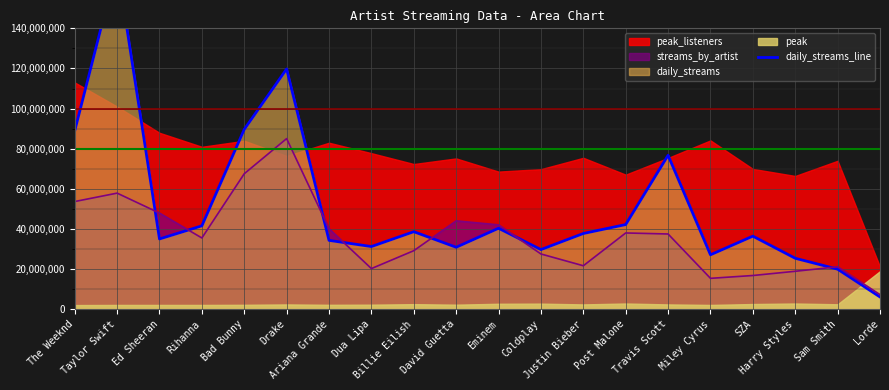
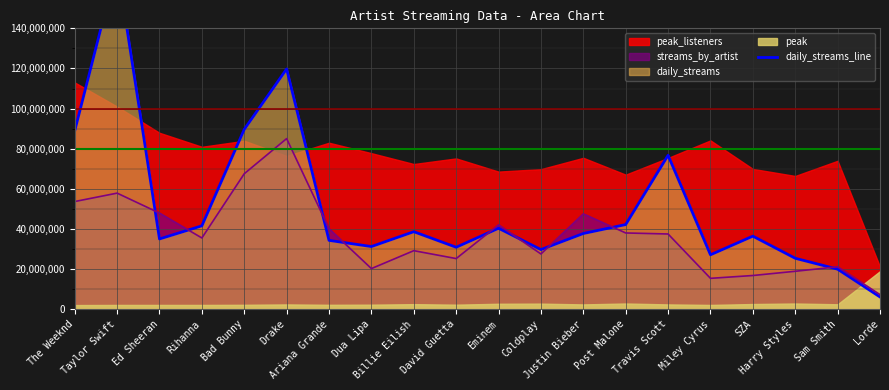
  {
    "peak_listeners": {
      "The Weeknd": "113,000,000",
      "Taylor Swift": "101,000,000",
      "Ed Sheeran": "88,000,000",
      "Rihanna": "81,000,000",
      "Bad Bunny": "84,000,000",
      "Drake": "76,000,000",
      "Ariana Grande": "83,000,000",
      "Dua Lipa": "78,000,000",
      "Billie Eilish": "72,000,000",
      "David Guetta": "75,000,000",
      "Eminem": "69,000,000",
      "Coldplay": "70,000,000",
      "Justin Bieber": "75,000,000",
      "Post Malone": "67,000,000",
      "Travis Scott": "75,000,000",
      "Miley Cyrus": "84,000,000",
      "SZA": "70,000,000",
      "Harry Styles": "66,000,000",
      "Sam Smith": "74,000,000",
      "Lorde": "21,000,000"
    },
    "streams_by_artist": {
      "The Weeknd": "54,000,000",
      "Taylor Swift": "58,000,000",
      "Ed Sheeran": "48,000,000",
      "Rihanna": "36,000,000",
      "Bad Bunny": "68,000,000",
      "Drake": "85,000,000",
      "Ariana Grande": "40,000,000",
      "Dua Lipa": "20,000,000",
      "Billie Eilish": "29,000,000",
-     "David Guetta": "44,000,000",
+     "David Guetta": "25,000,000",
      "Eminem": "42,000,000",
      "Coldplay": "28,000,000",
-     "Justin Bieber": "22,000,000",
+     "Justin Bieber": "48,000,000",
      "Post Malone": "38,000,000",
      "Travis Scott": "37,000,000",
      "Miley Cyrus": "15,000,000",
      "SZA": "17,000,000",
      "Harry Styles": "19,000,000"
    },
    "daily_streams": {
      "The Weeknd": "89,000,000",
      "Ed Sheeran": "35,000,000",
      "Rihanna": "42,000,000",
      "Bad Bunny": "90,000,000",
      "Drake": "120,000,000",
      "Ariana Grande": "34,000,000",
      "Dua Lipa": "31,000,000",
      "Billie Eilish": "39,000,000",
      "David Guetta": "31,000,000",
      "Eminem": "40,000,000",
      "Coldplay": "30,000,000",
      "Justin Bieber": "38,000,000",
      "Post Malone": "42,000,000",
      "Travis Scott": "77,000,000",
      "Miley Cyrus": "27,000,000",
      "SZA": "36,000,000",
      "Harry Styles": "25,000,000"
    },
    "peak": {
      "The Weeknd": "2,000,000",
      "Taylor Swift": "2,000,000",
      "Ed Sheeran": "2,000,000",
      "Rihanna": "2,000,000",
      "Bad Bunny": "2,000,000",
      "Drake": "2,000,000",
      "Ariana Grande": "2,000,000",
      "Dua Lipa": "2,000,000",
      "Billie Eilish": "3,000,000",
      "David Guetta": "2,000,000",
      "Eminem": "3,000,000",
      "Coldplay": "3,000,000",
      "Justin Bieber": "2,000,000",
      "Post Malone": "3,000,000",
      "Travis Scott": "2,000,000",
      "Miley Cyrus": "2,000,000",
      "SZA": "3,000,000",
      "Harry Styles": "3,000,000",
      "Sam Smith": "2,000,000",
      "Lorde": "19,000,000"
    }
  }
